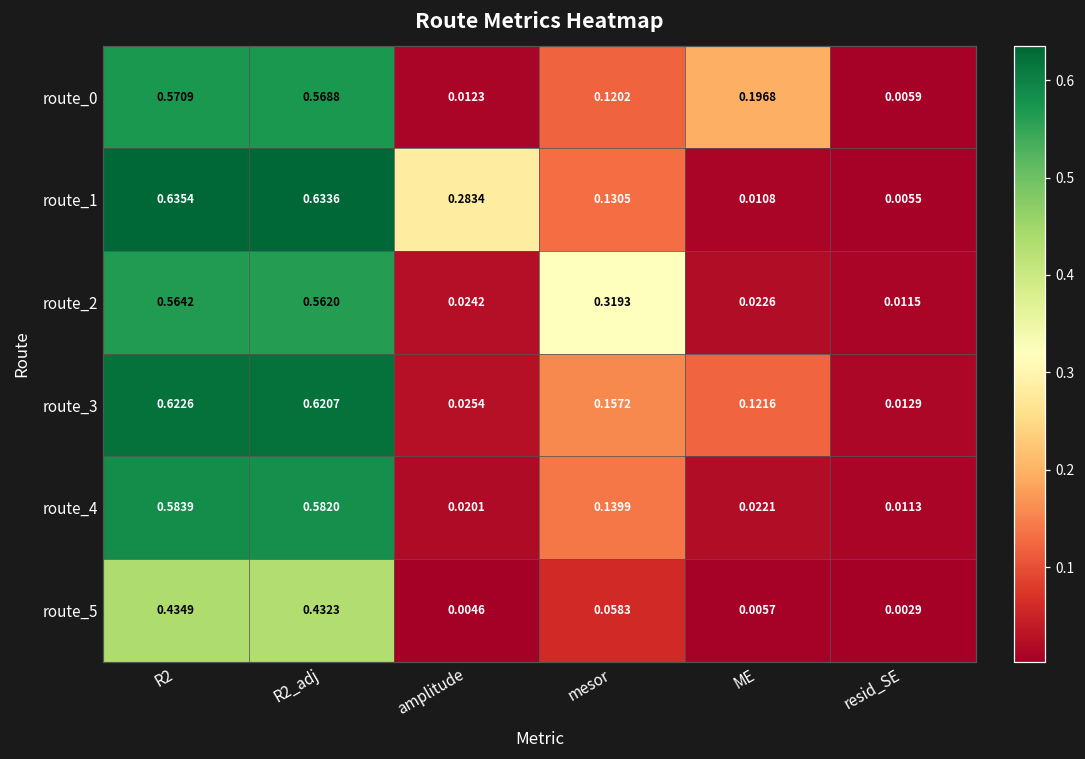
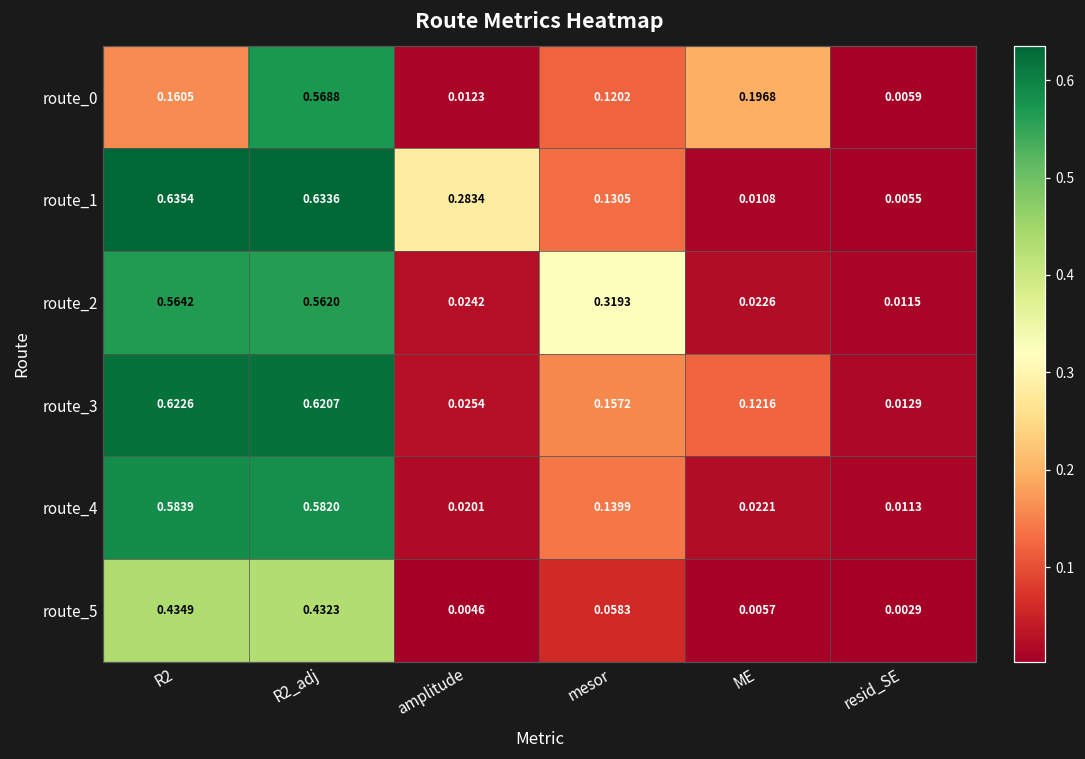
  {
    "route_0": {
-     "R2": 0.5709,
+     "R2": 0.1605,
      "R2_adj": 0.5688,
      "amplitude": 0.0123,
      "mesor": 0.1202,
      "ME": 0.1968,
      "resid_SE": 0.0059
    },
    "route_1": {
      "R2": 0.6354,
      "R2_adj": 0.6336,
      "amplitude": 0.2834,
      "mesor": 0.1305,
      "ME": 0.0108,
      "resid_SE": 0.0055
    },
    "route_2": {
      "R2": 0.5642,
      "R2_adj": 0.5620,
      "amplitude": 0.0242,
      "mesor": 0.3193,
      "ME": 0.0226,
      "resid_SE": 0.0115
    },
    "route_3": {
      "R2": 0.6226,
      "R2_adj": 0.6207,
      "amplitude": 0.0254,
      "mesor": 0.1572,
      "ME": 0.1216,
      "resid_SE": 0.0129
    },
    "route_4": {
      "R2": 0.5839,
      "R2_adj": 0.5820,
      "amplitude": 0.0201,
      "mesor": 0.1399,
      "ME": 0.0221,
      "resid_SE": 0.0113
    },
    "route_5": {
      "R2": 0.4349,
      "R2_adj": 0.4323,
      "amplitude": 0.0046,
      "mesor": 0.0583,
      "ME": 0.0057,
      "resid_SE": 0.0029
    }
  }
